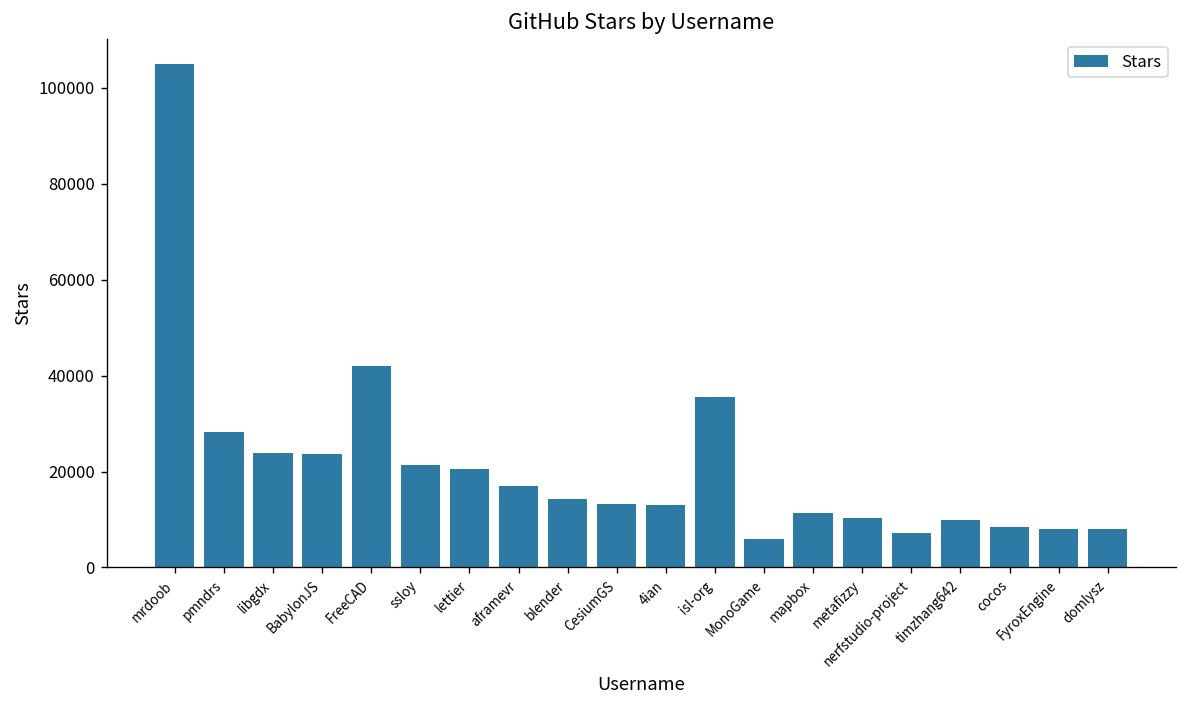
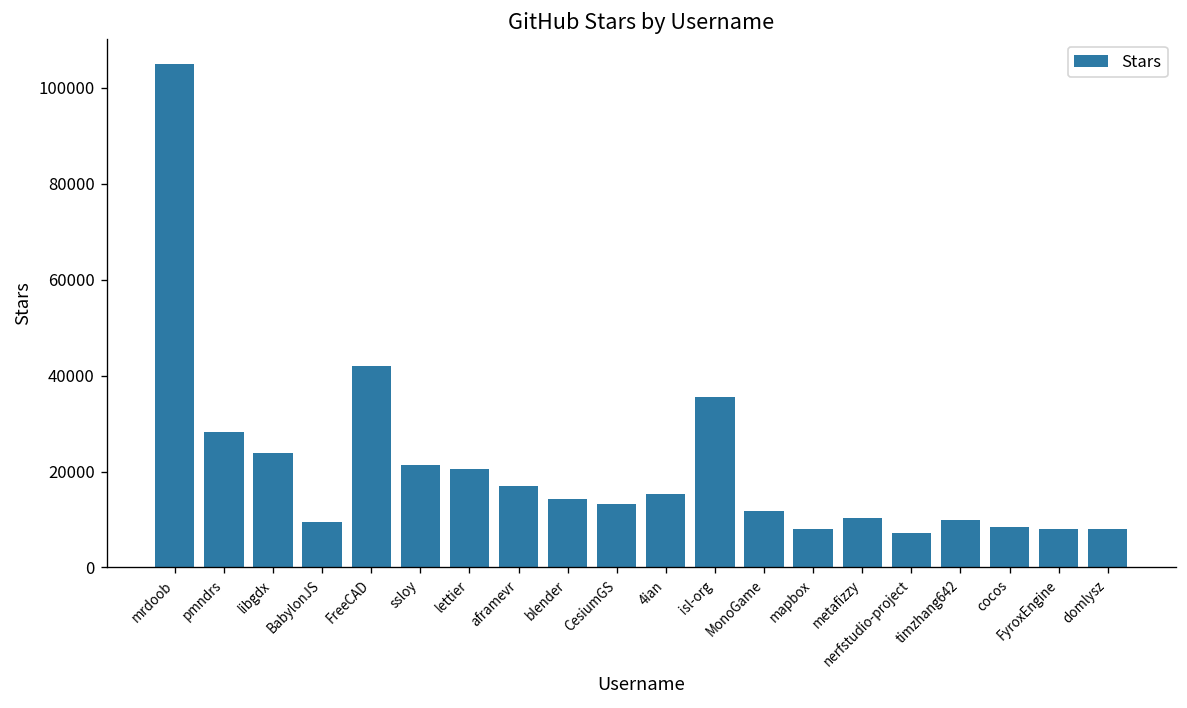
  {
    "mrdoob": 105000,
    "pmndrs": 28000,
    "libgdx": 24000,
-   "BabylonJS": 24000,
+   "BabylonJS": 9000,
    "FreeCAD": 42000,
    "ssloy": 21000,
    "lettier": 21000,
    "aframevr": 17000,
    "blender": 14000,
    "CesiumGS": 13000,
-   "4ian": 13000,
+   "4ian": 15000,
    "isl-org": 36000,
-   "MonoGame": 6000,
-   "mapbox": 11000,
+   "MonoGame": 12000,
+   "mapbox": 8000,
    "metafizzy": 10000,
    "nerfstudio-project": 7000,
    "timzhang642": 10000,
    "cocos": 8000,
    "FyroxEngine": 8000,
    "domlysz": 8000
  }
